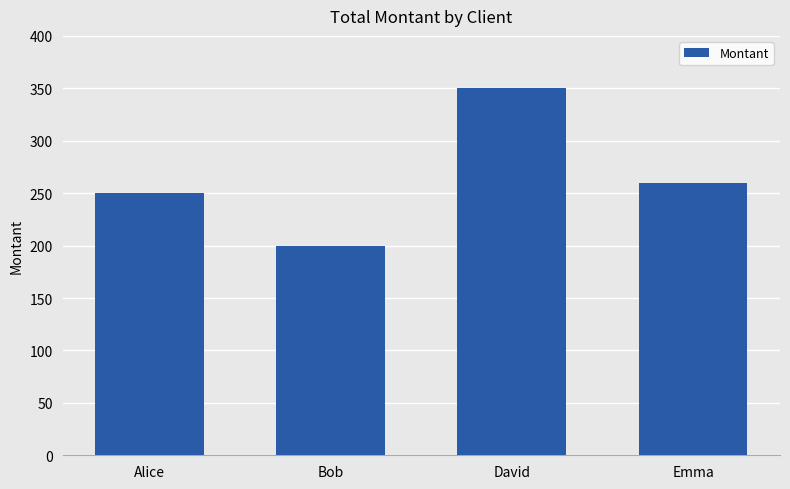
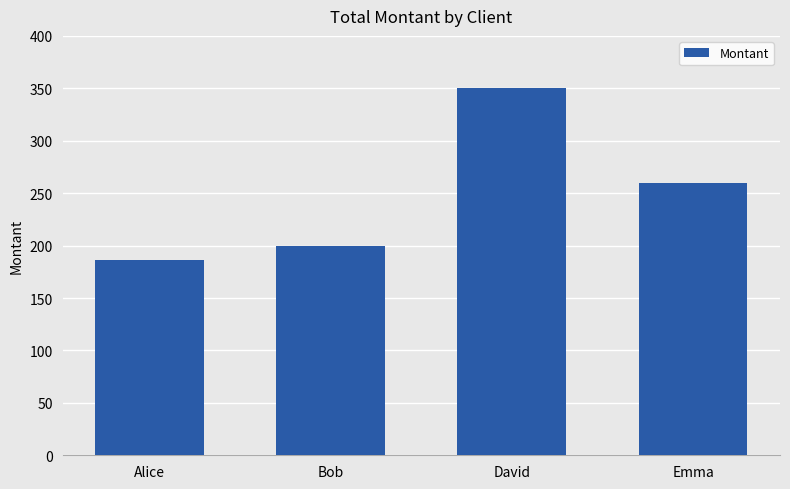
  {
-   "Alice": 250,
+   "Alice": 186,
    "Bob": 200,
    "David": 350,
    "Emma": 260
  }
